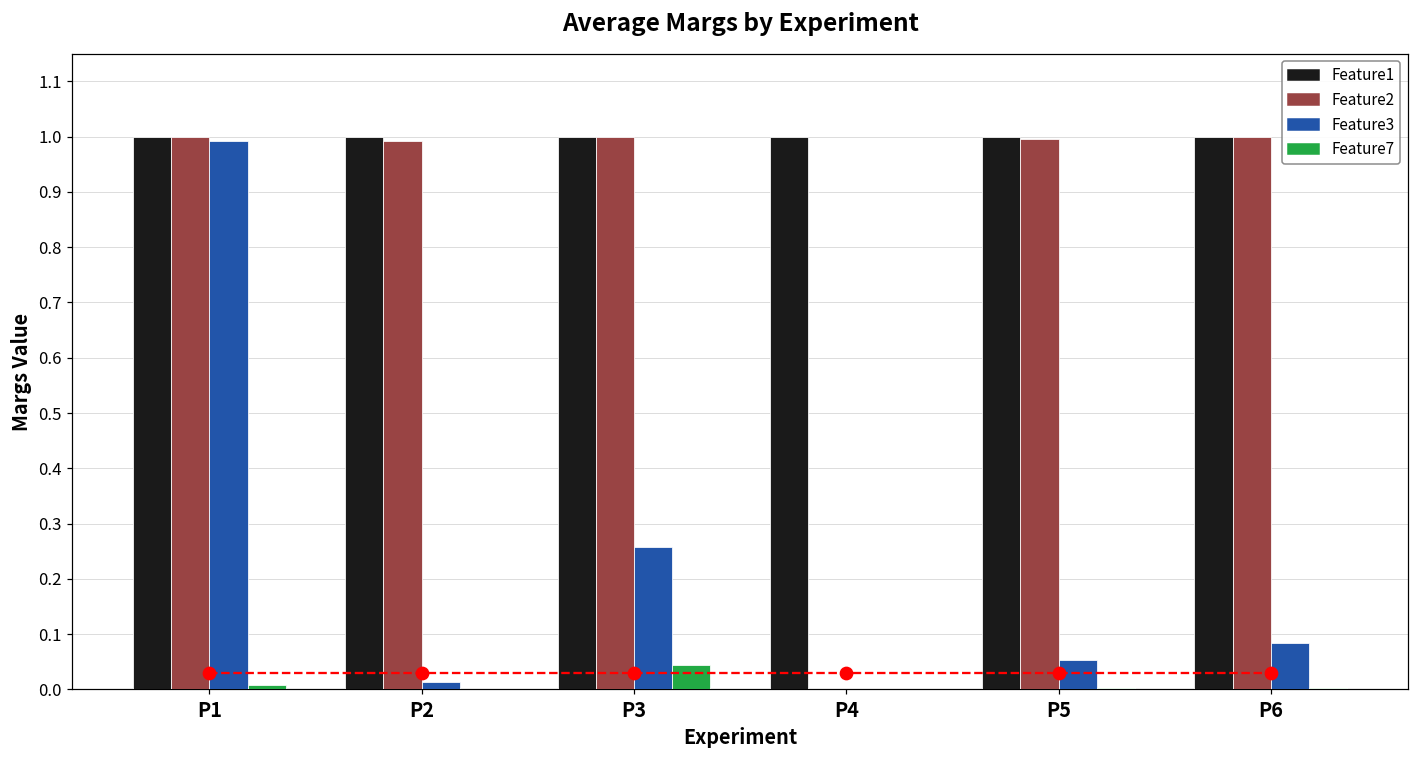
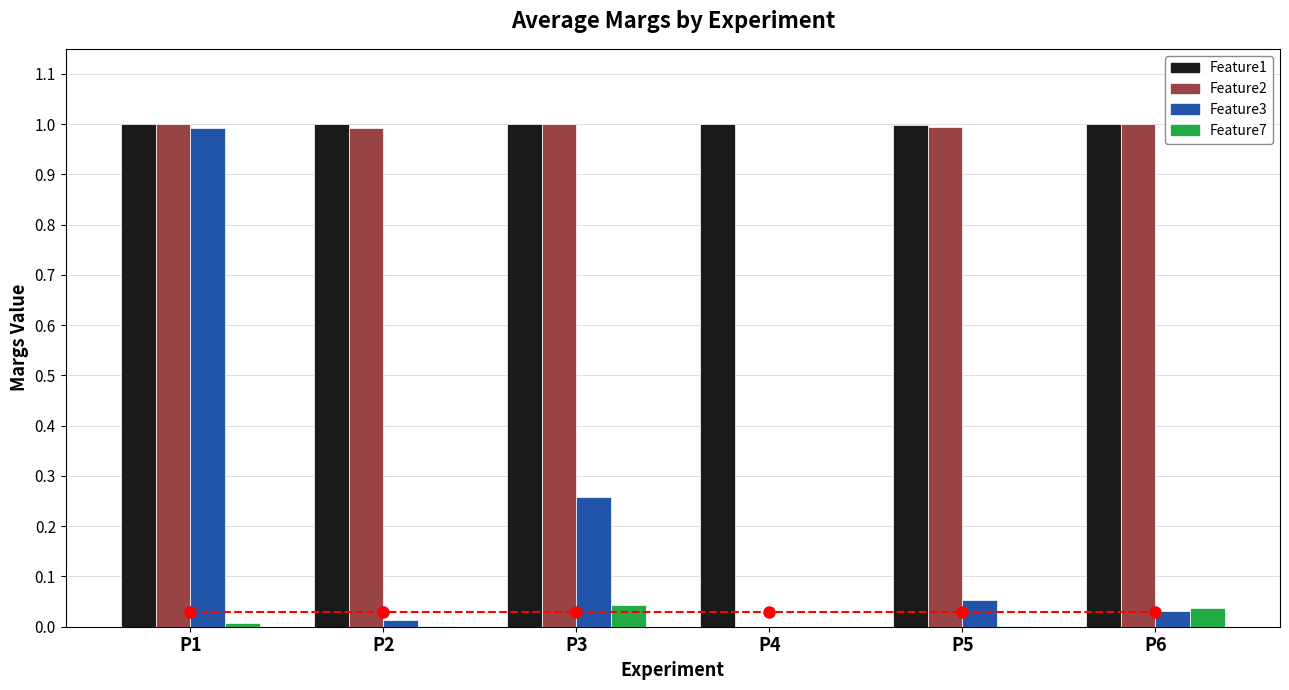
  {
    "Feature1": {
      "P1": 1.00,
      "P2": 1.00,
      "P3": 1.00,
      "P4": 1.00,
      "P5": 1.00,
      "P6": 1.00
    },
    "Feature2": {
      "P1": 1.00,
      "P2": 0.99,
      "P3": 1.00,
      "P4": 0.00,
      "P5": 1.00,
      "P6": 1.00
    },
    "Feature3": {
      "P1": 0.99,
      "P2": 0.01,
      "P3": 0.26,
      "P4": 0.00,
      "P5": 0.05,
-     "P6": 0.08
+     "P6": 0.03
    },
    "Feature7": {
      "P1": 0.01,
      "P3": 0.04,
      "P4": 0.00,
-     "P6": 0.00
+     "P6": 0.04
    }
  }
